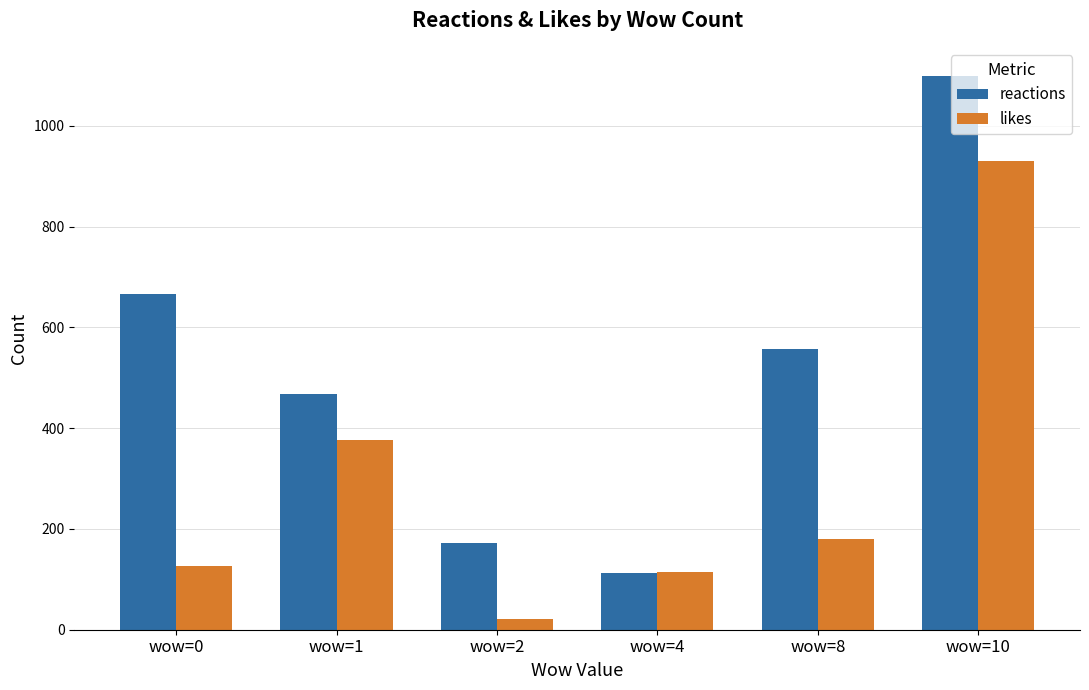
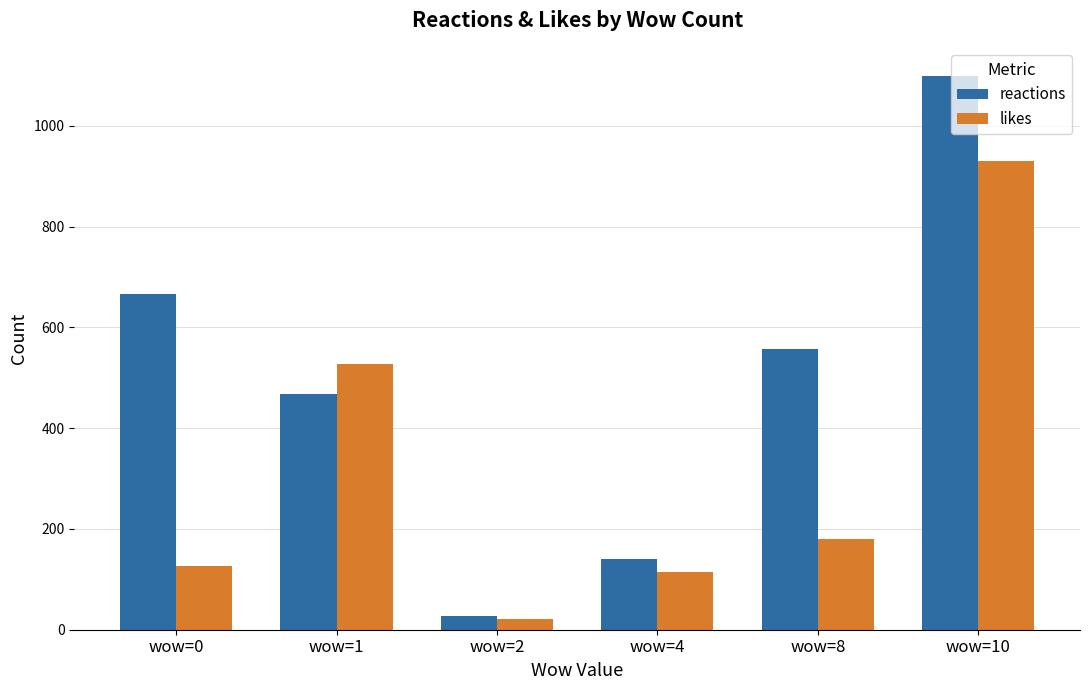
  {
    "reactions": {
      "wow=0": 670,
      "wow=1": 470,
-     "wow=2": 170,
-     "wow=4": 110,
+     "wow=2": 30,
+     "wow=4": 140,
      "wow=8": 560,
      "wow=10": 1100
    },
    "likes": {
      "wow=0": 130,
-     "wow=1": 380,
+     "wow=1": 530,
      "wow=2": 20,
      "wow=4": 110,
      "wow=8": 180,
      "wow=10": 930
    }
  }
